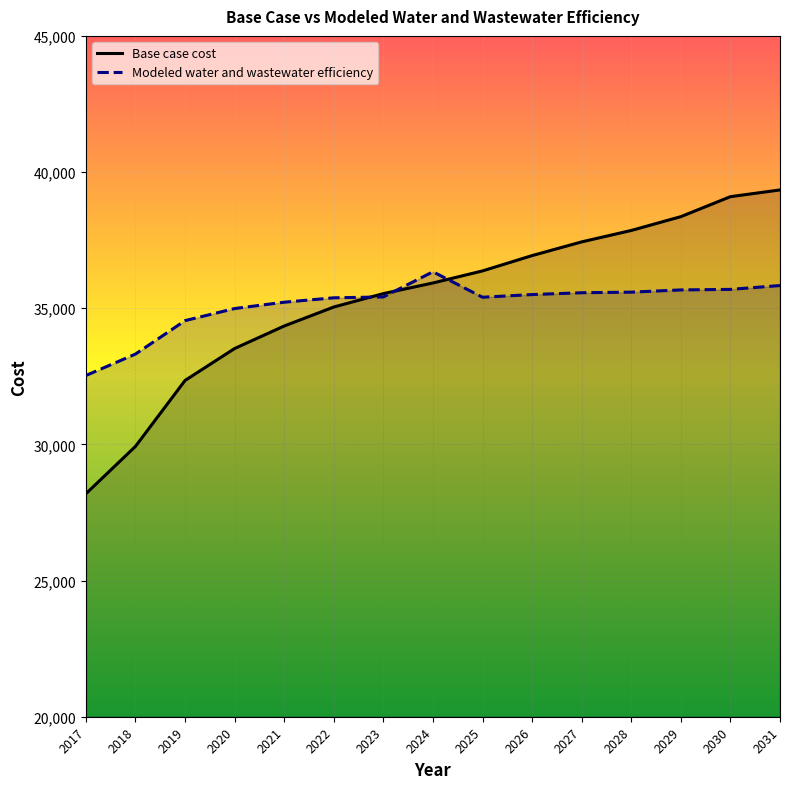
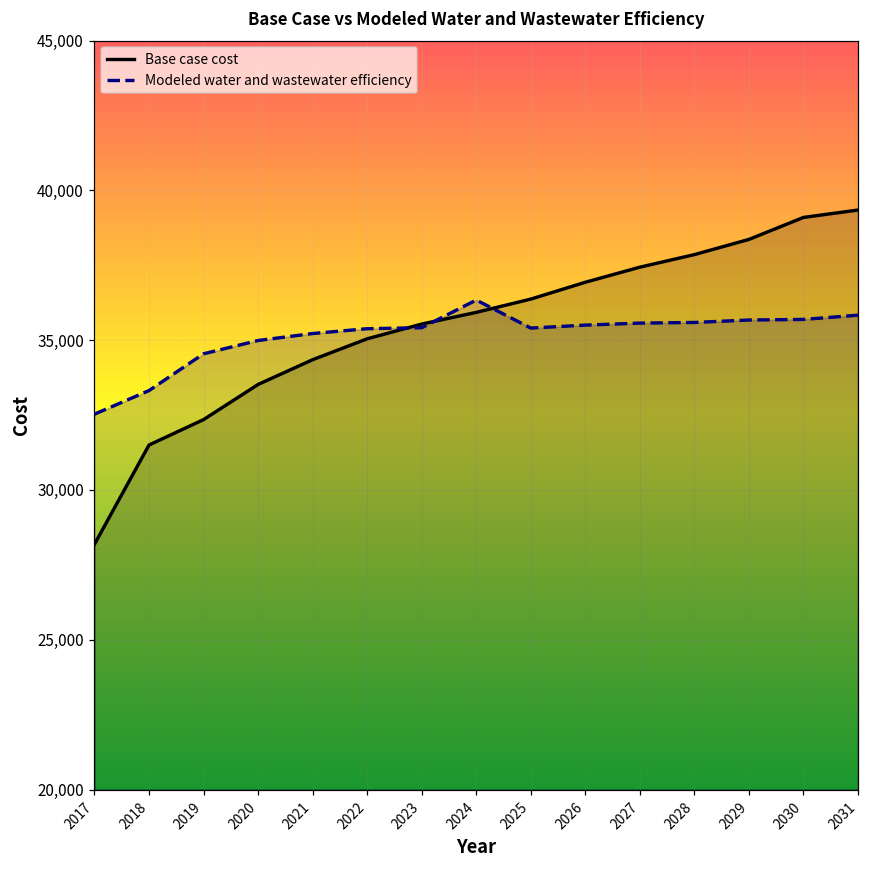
  {
    "Base case cost": {
      "2017": "28,200",
-     "2018": "29,900",
+     "2018": "31,500",
      "2019": "32,300",
      "2020": "33,500",
      "2021": "34,300",
      "2022": "35,000",
      "2023": "35,500",
      "2024": "35,900",
      "2025": "36,400",
      "2026": "36,900",
      "2027": "37,400",
      "2028": "37,900",
      "2029": "38,400",
      "2030": "39,100",
      "2031": "39,300"
    },
    "Modeled water and wastewater efficiency": {
      "2017": "32,500",
      "2018": "33,300",
      "2019": "34,500",
      "2020": "35,000",
      "2021": "35,200",
      "2022": "35,400",
      "2023": "35,400",
      "2024": "36,300",
      "2025": "35,400",
      "2026": "35,500",
      "2027": "35,600",
      "2028": "35,600",
      "2029": "35,700",
      "2030": "35,700",
      "2031": "35,800"
    }
  }
